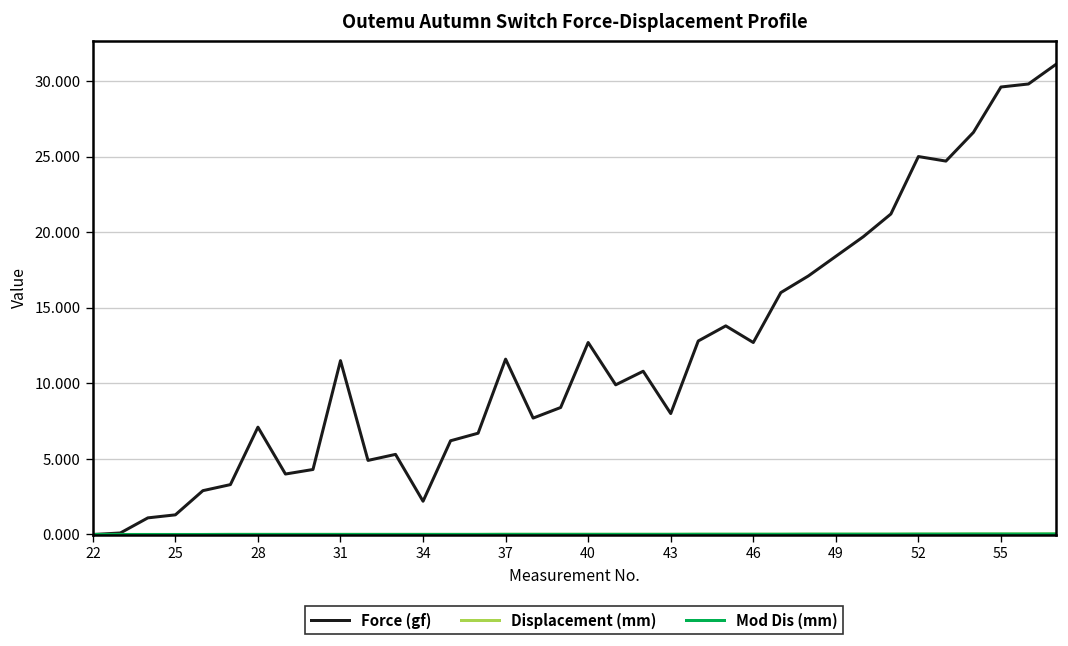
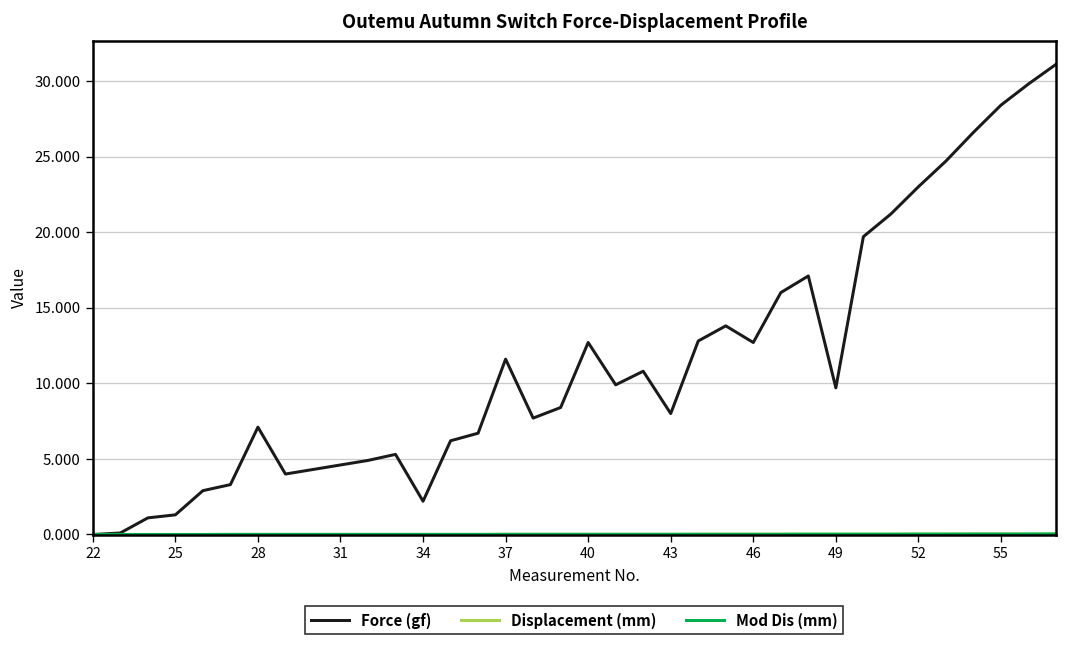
  {
    "Force (gf)": {
      "25": 1.3,
      "28": 7.1,
-     "31": 11.5,
+     "31": 4.6,
      "34": 2.2,
      "37": 11.6,
      "40": 12.7,
      "43": 8.0,
      "46": 12.7,
-     "49": 18.4,
-     "52": 25,
-     "55": 29.6
+     "49": 9.7,
+     "52": 23,
+     "55": 28.4
    }
  }
